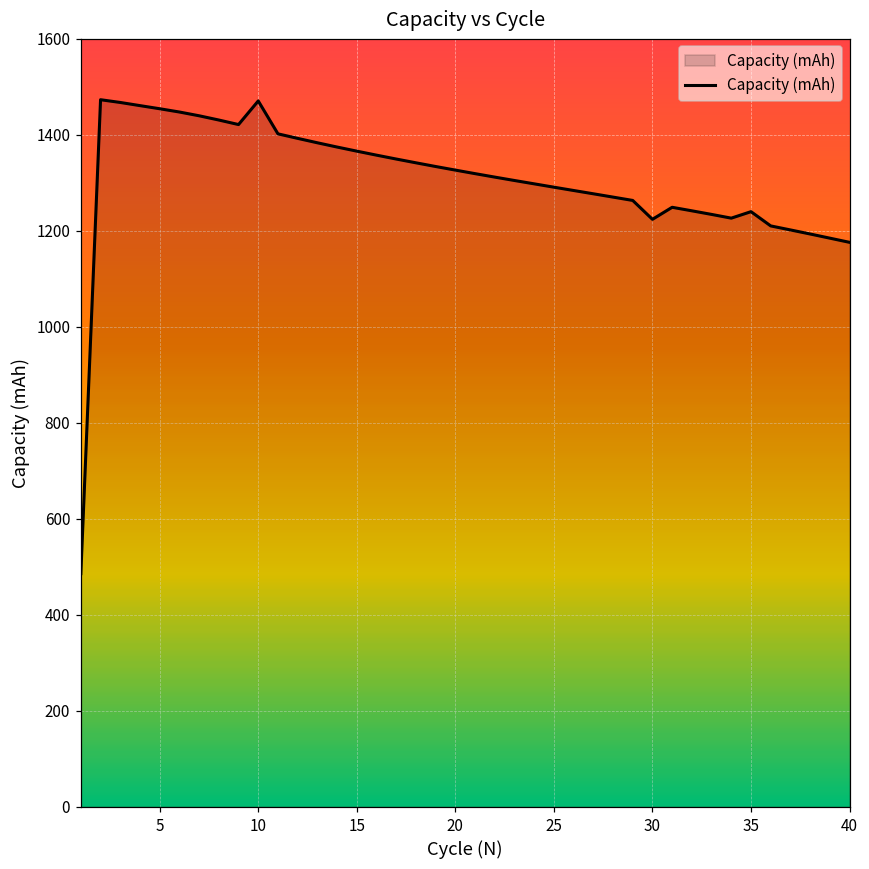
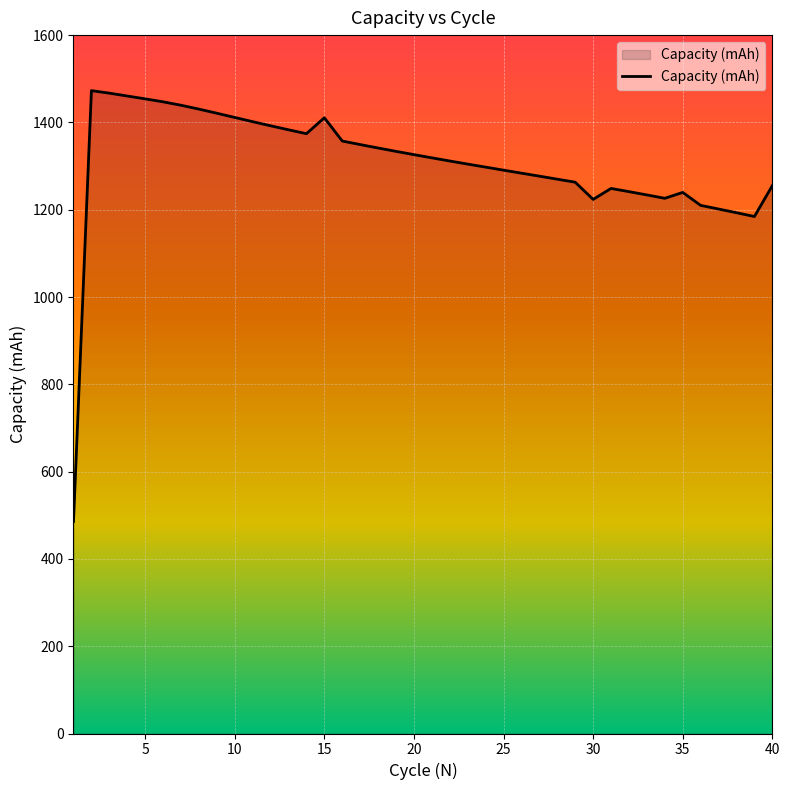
  {
    "5": 1450,
-   "10": 1470,
-   "15": 1370,
+   "10": 1410,
+   "15": 1410,
    "20": 1330,
    "25": 1290,
    "30": 1220,
    "35": 1240,
-   "40": 1180
+   "40": 1260
  }
